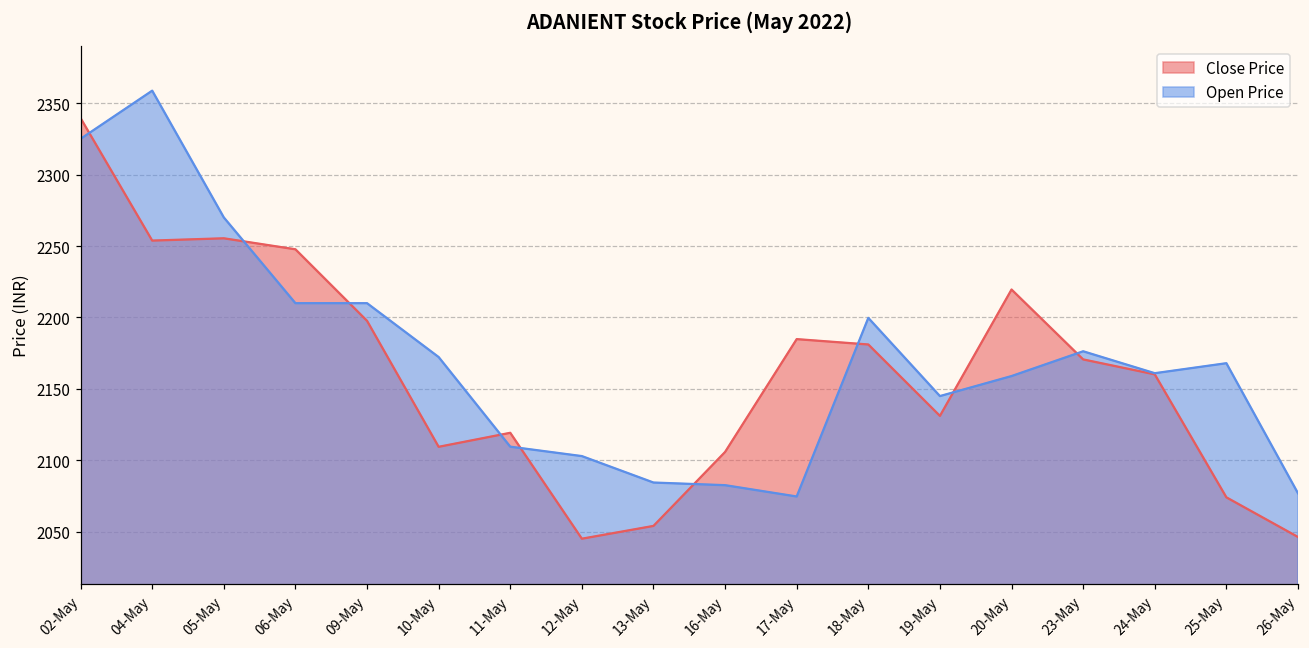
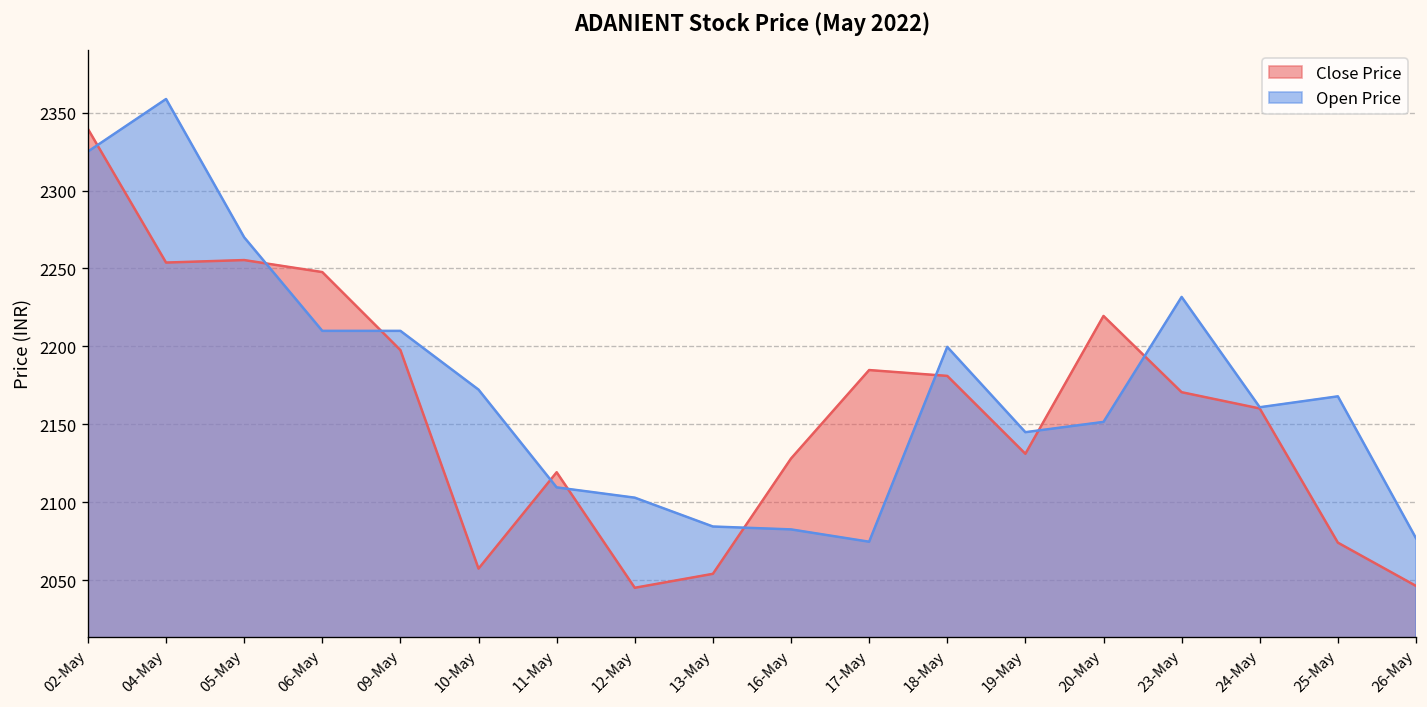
  {
    "Close Price": {
      "02-May": 2340,
      "04-May": 2254,
      "05-May": 2255,
      "06-May": 2248,
      "09-May": 2198,
-     "10-May": 2110,
+     "10-May": 2058,
      "11-May": 2119,
      "12-May": 2045,
      "13-May": 2054,
-     "16-May": 2106,
+     "16-May": 2128,
      "17-May": 2185,
      "18-May": 2181,
      "19-May": 2131,
      "20-May": 2220,
      "23-May": 2171,
      "25-May": 2074,
      "26-May": 2046
    },
    "Open Price": {
      "02-May": 2325,
      "04-May": 2359,
      "05-May": 2270,
      "06-May": 2210,
      "09-May": 2210,
      "10-May": 2172,
      "11-May": 2110,
      "12-May": 2103,
      "13-May": 2085,
      "16-May": 2083,
      "17-May": 2075,
      "18-May": 2200,
      "19-May": 2145,
-     "20-May": 2159,
-     "23-May": 2176,
+     "20-May": 2152,
+     "23-May": 2232,
      "25-May": 2168,
      "26-May": 2077
    }
  }
